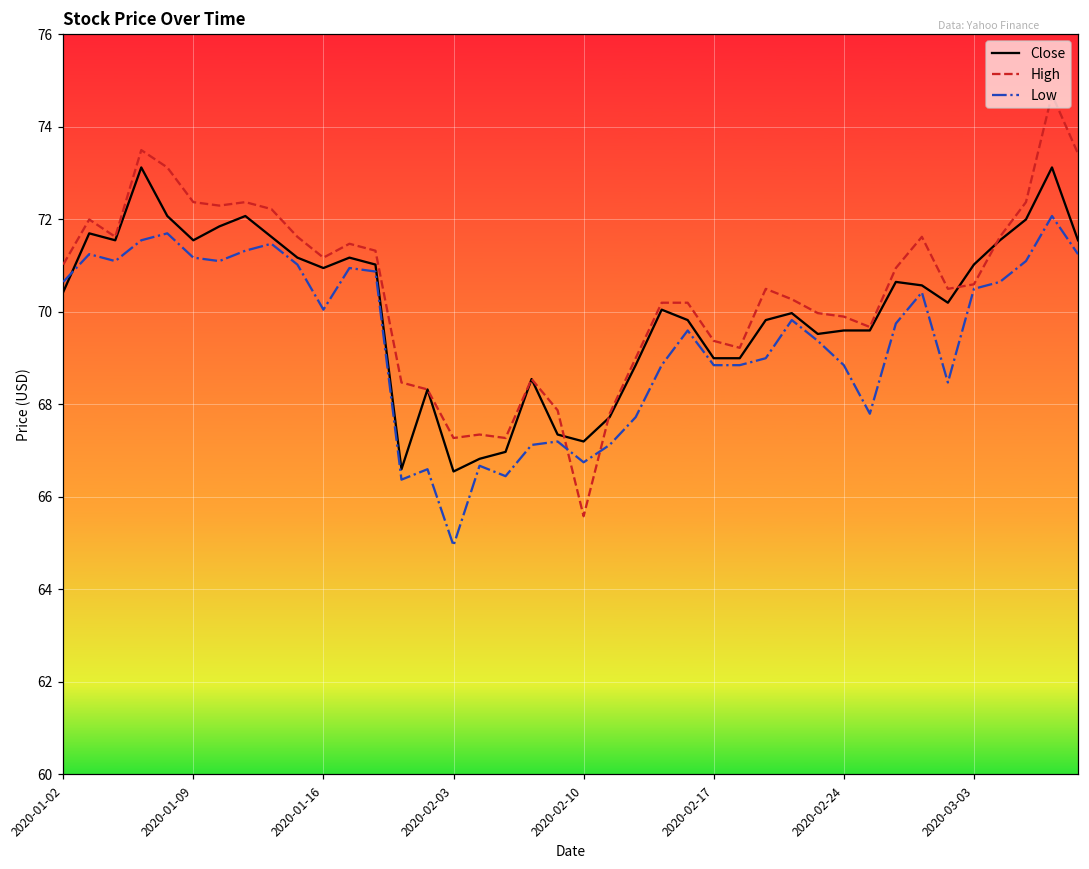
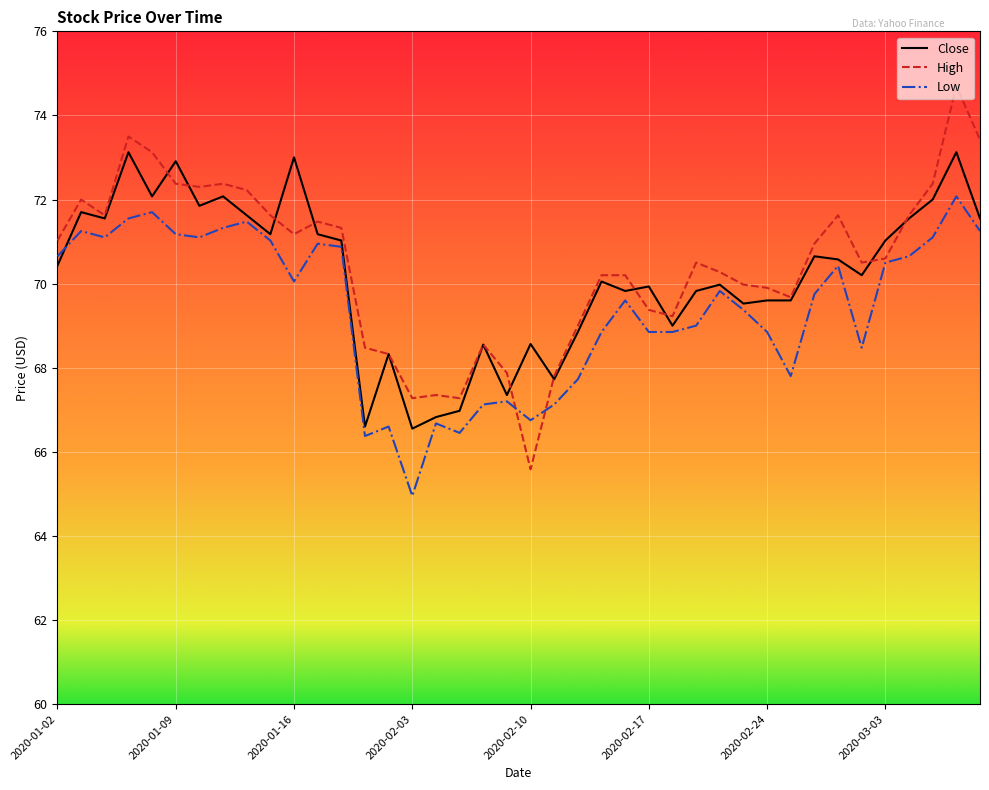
  {
    "Close": {
      "2020-01-02": 70.4,
-     "2020-01-09": 71.6,
-     "2020-01-16": 71.0,
+     "2020-01-09": 72.9,
+     "2020-01-16": 73.0,
      "2020-02-03": 66.6,
-     "2020-02-10": 67.2,
-     "2020-02-17": 69.0,
+     "2020-02-10": 68.6,
+     "2020-02-17": 69.9,
      "2020-02-24": 69.6,
      "2020-03-03": 71.0
    },
    "High": {
      "2020-01-02": 71.0,
      "2020-01-09": 72.4,
      "2020-01-16": 71.2,
      "2020-02-03": 67.3,
      "2020-02-10": 65.6,
      "2020-02-17": 69.4,
      "2020-02-24": 69.9,
      "2020-03-03": 70.6
    },
    "Low": {
      "2020-01-02": 70.7,
      "2020-01-09": 71.2,
      "2020-01-16": 70.1,
      "2020-02-03": 65.0,
      "2020-02-10": 66.8,
      "2020-02-17": 68.9,
      "2020-02-24": 68.9,
      "2020-03-03": 70.5
    }
  }
